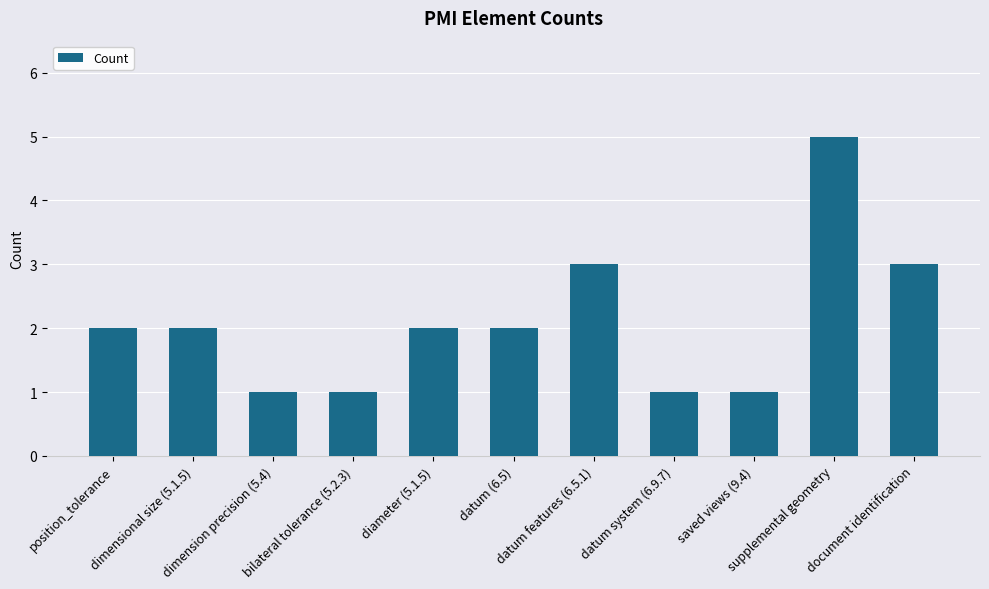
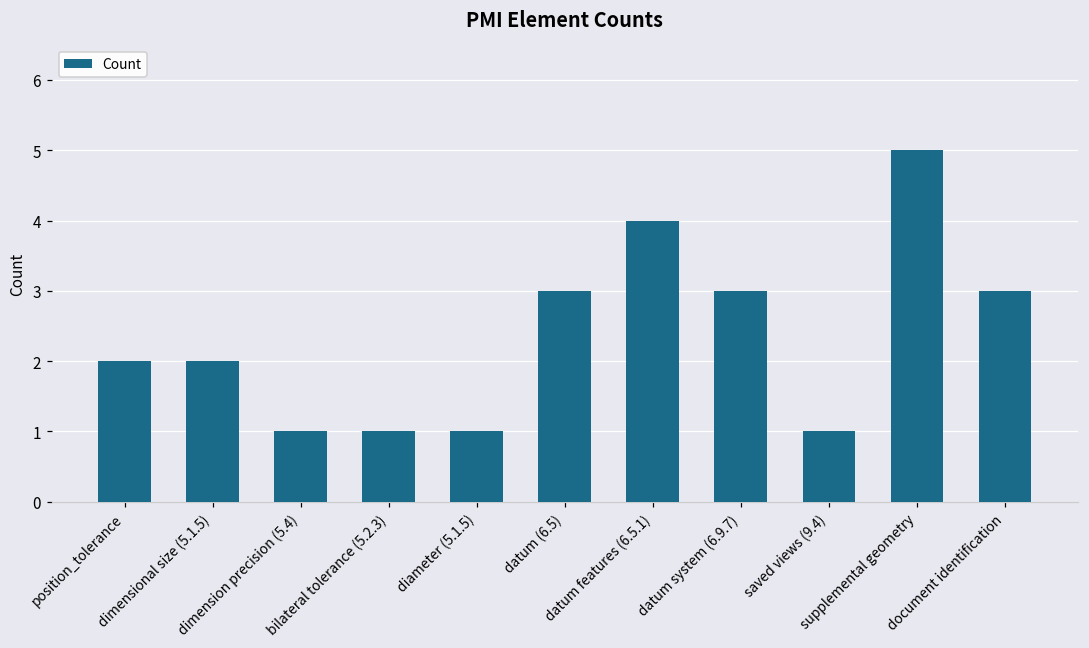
  {
    "position_tolerance": 2,
    "dimensional size (5.1.5)": 2,
    "dimension precision (5.4)": 1,
    "bilateral tolerance (5.2.3)": 1,
-   "diameter (5.1.5)": 2,
-   "datum (6.5)": 2,
-   "datum features (6.5.1)": 3,
-   "datum system (6.9.7)": 1,
+   "diameter (5.1.5)": 1,
+   "datum (6.5)": 3,
+   "datum features (6.5.1)": 4,
+   "datum system (6.9.7)": 3,
    "saved views (9.4)": 1,
    "supplemental geometry": 5,
    "document identification": 3
  }
